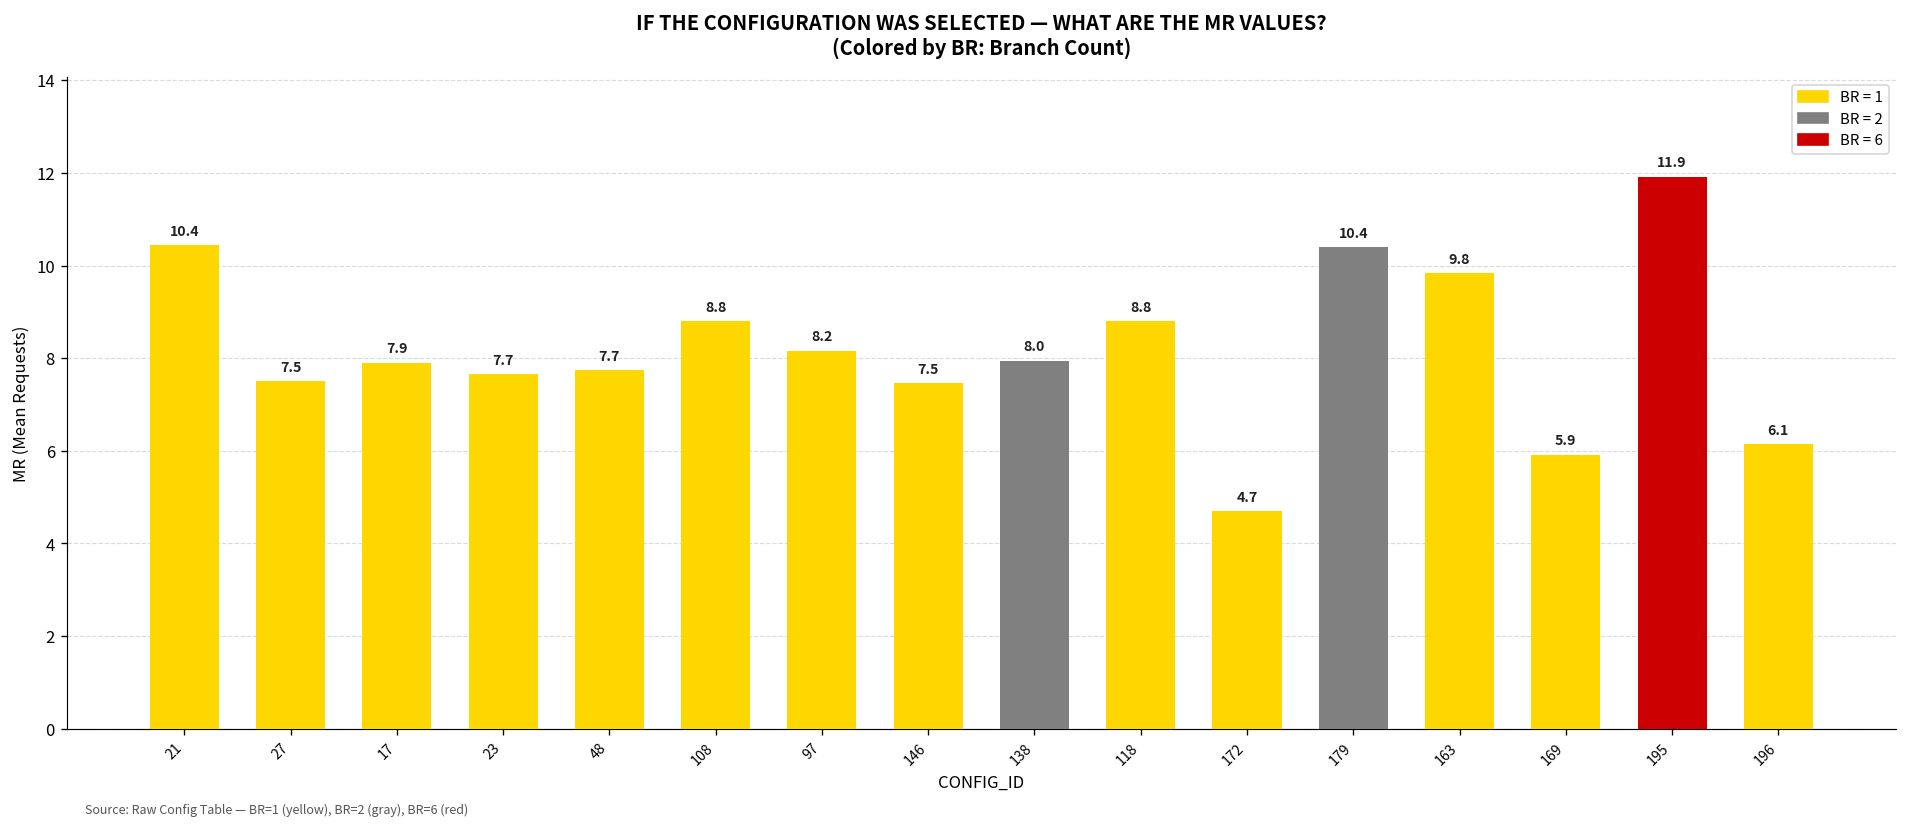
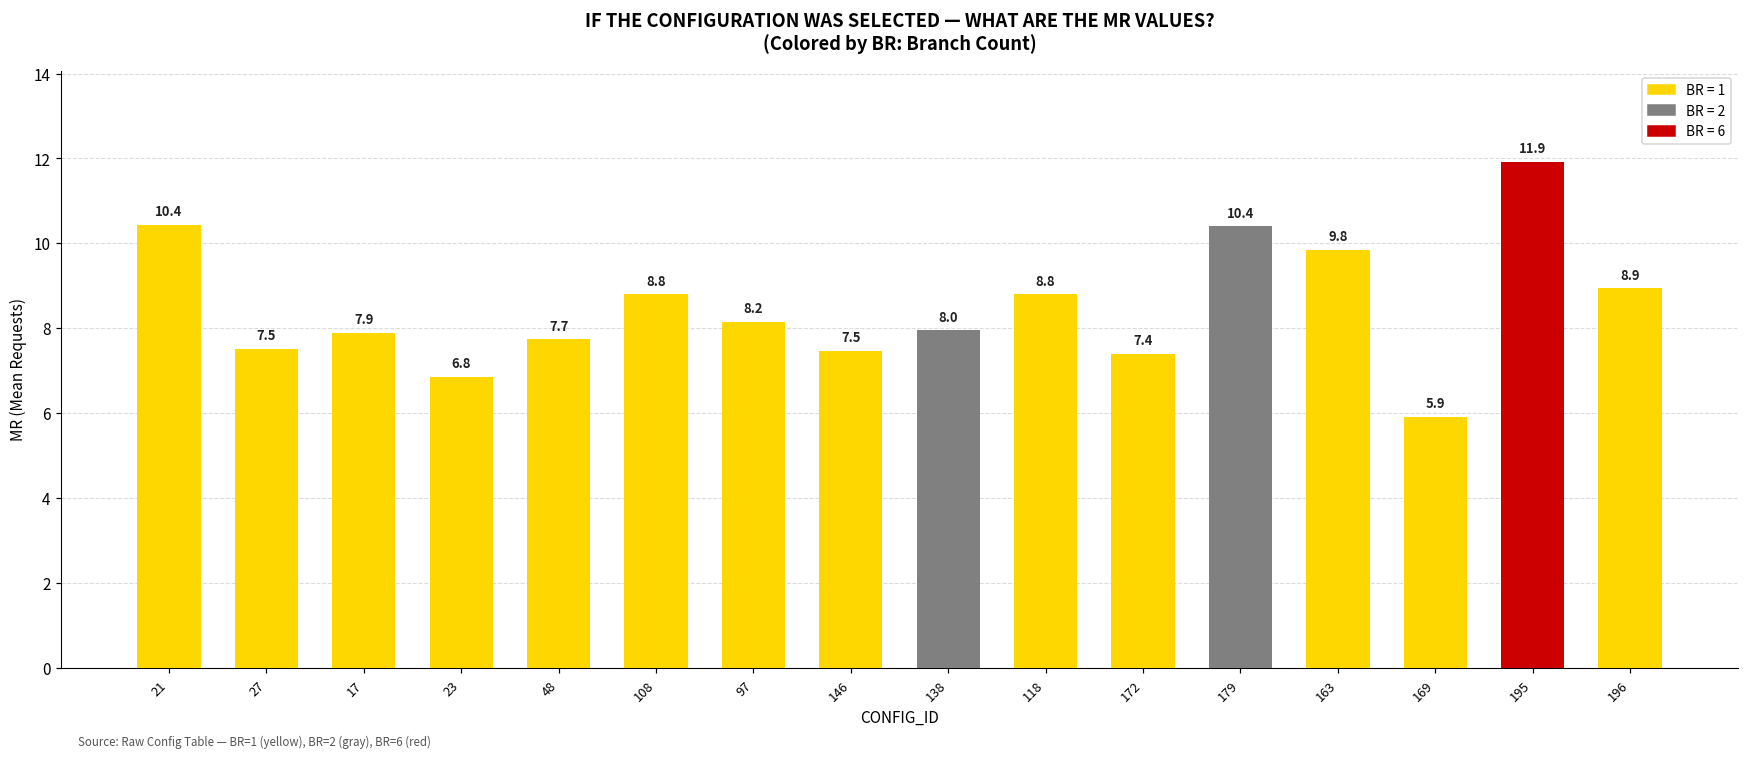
  {
    "21": 10.4,
    "27": 7.5,
    "17": 7.9,
-   "23": 7.7,
+   "23": 6.8,
    "48": 7.7,
    "108": 8.8,
    "97": 8.2,
    "146": 7.5,
    "138": 8.0,
    "118": 8.8,
-   "172": 4.7,
+   "172": 7.4,
    "179": 10.4,
    "163": 9.8,
    "169": 5.9,
    "195": 11.9,
-   "196": 6.1
+   "196": 8.9
  }
